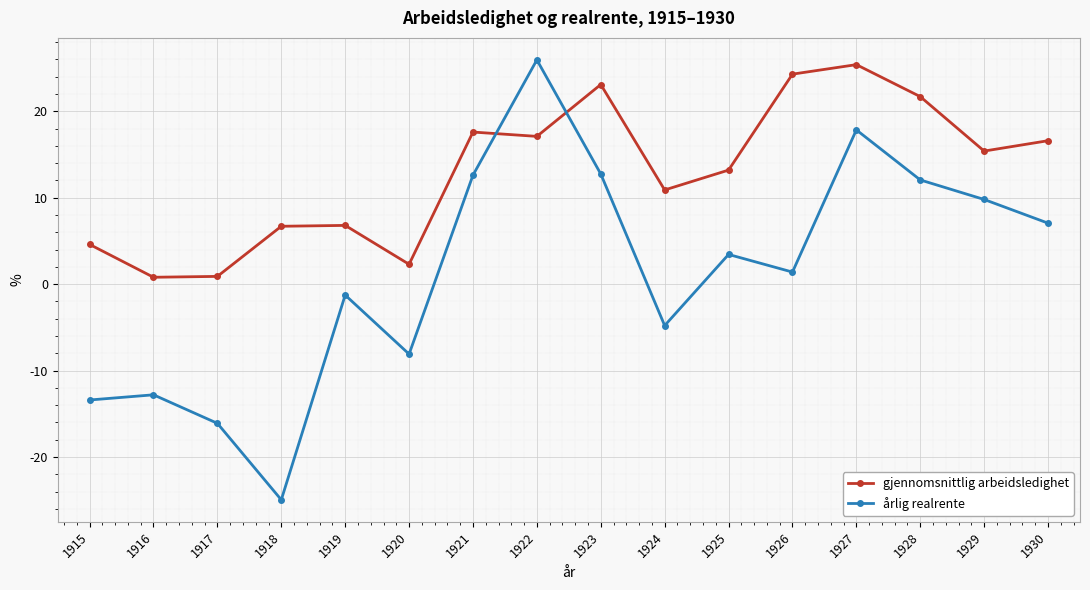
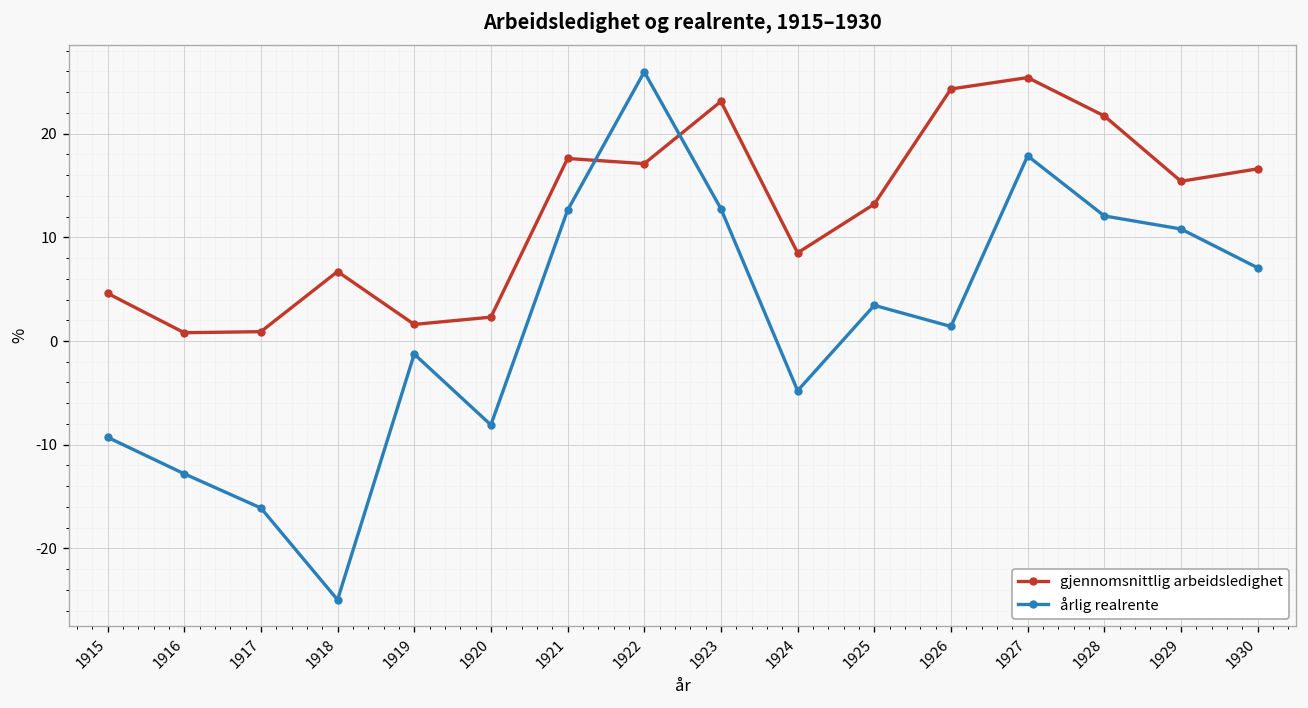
  {
    "gjennomsnittlig arbeidsledighet": {
      "1915": 5,
      "1916": 1,
      "1917": 1,
      "1918": 7,
-     "1919": 7,
+     "1919": 2,
      "1920": 2,
      "1921": 18,
      "1922": 17,
      "1923": 23,
-     "1924": 11,
+     "1924": 9,
      "1925": 13,
      "1926": 24,
      "1927": 25,
      "1928": 22,
      "1929": 15,
      "1930": 17
    },
    "årlig realrente": {
-     "1915": -13,
+     "1915": -9,
      "1916": -13,
      "1917": -16,
      "1918": -25,
      "1919": -1,
      "1920": -8,
      "1921": 13,
      "1922": 26,
      "1923": 13,
      "1924": -5,
      "1925": 3,
      "1926": 1,
      "1927": 18,
      "1928": 12,
-     "1929": 10,
+     "1929": 11,
      "1930": 7
    }
  }
